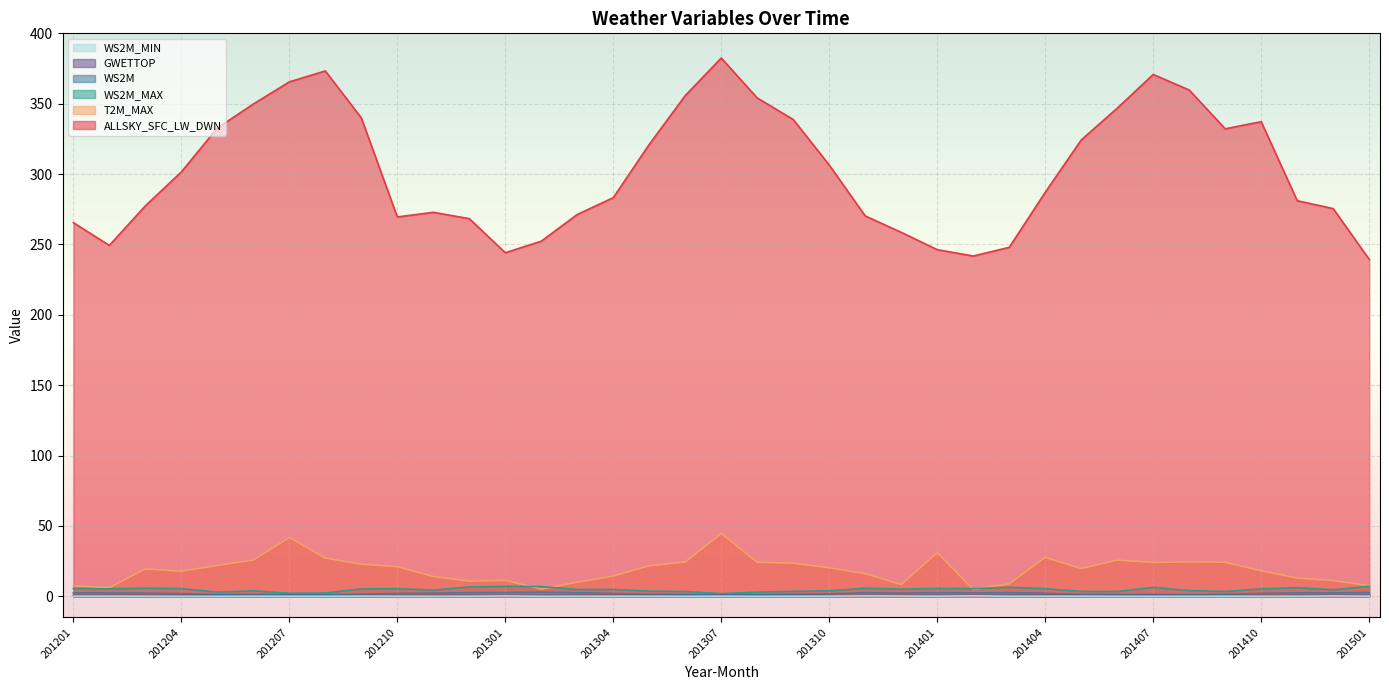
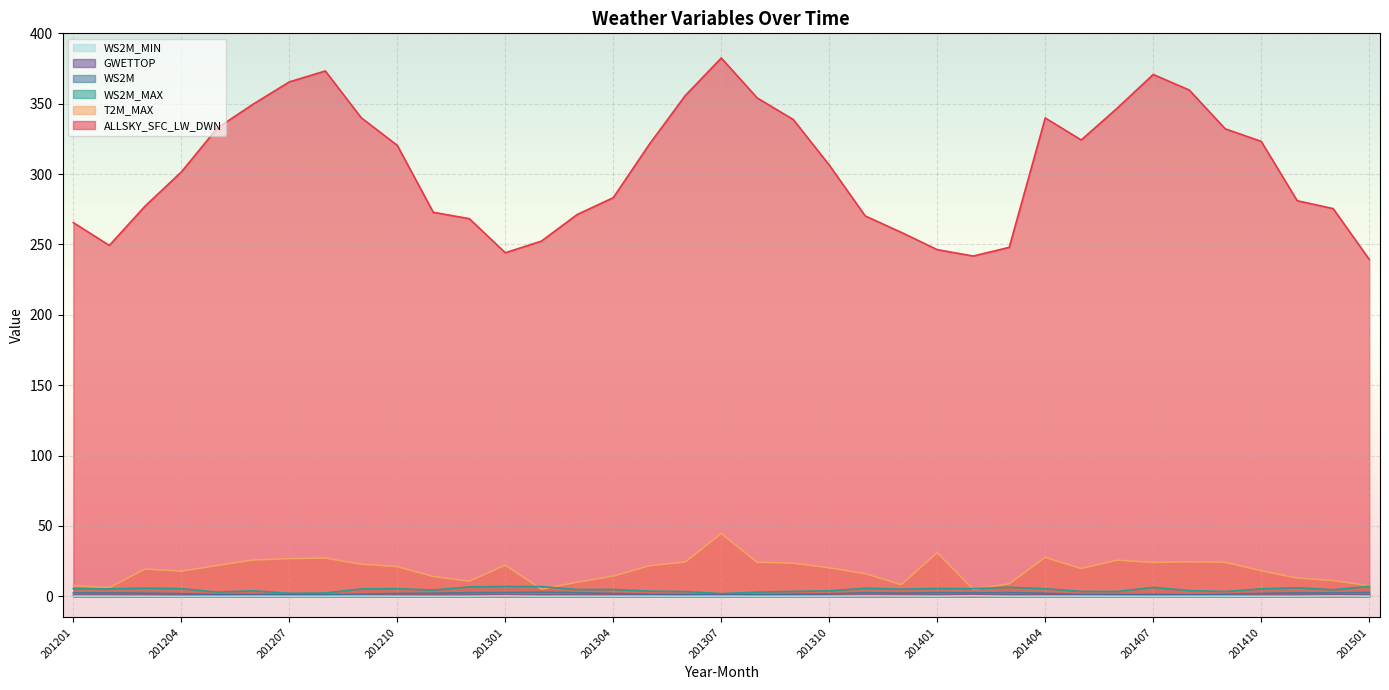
  {
    "T2M_MAX": {
      "201201": 8,
      "201204": 18,
-     "201207": 42,
+     "201207": 27,
      "201210": 21,
-     "201301": 11,
+     "201301": 22,
      "201304": 14,
      "201307": 45,
      "201310": 20,
      "201401": 31,
      "201404": 28,
      "201407": 24,
      "201410": 18
    },
    "ALLSKY_SFC_LW_DWN": {
      "201201": 266,
      "201204": 301,
      "201207": 365,
-     "201210": 270,
+     "201210": 320,
      "201301": 244,
      "201304": 283,
      "201307": 382,
      "201310": 306,
      "201401": 246,
-     "201404": 287,
+     "201404": 340,
      "201407": 371,
-     "201410": 337,
+     "201410": 323,
      "201501": 239
    }
  }
